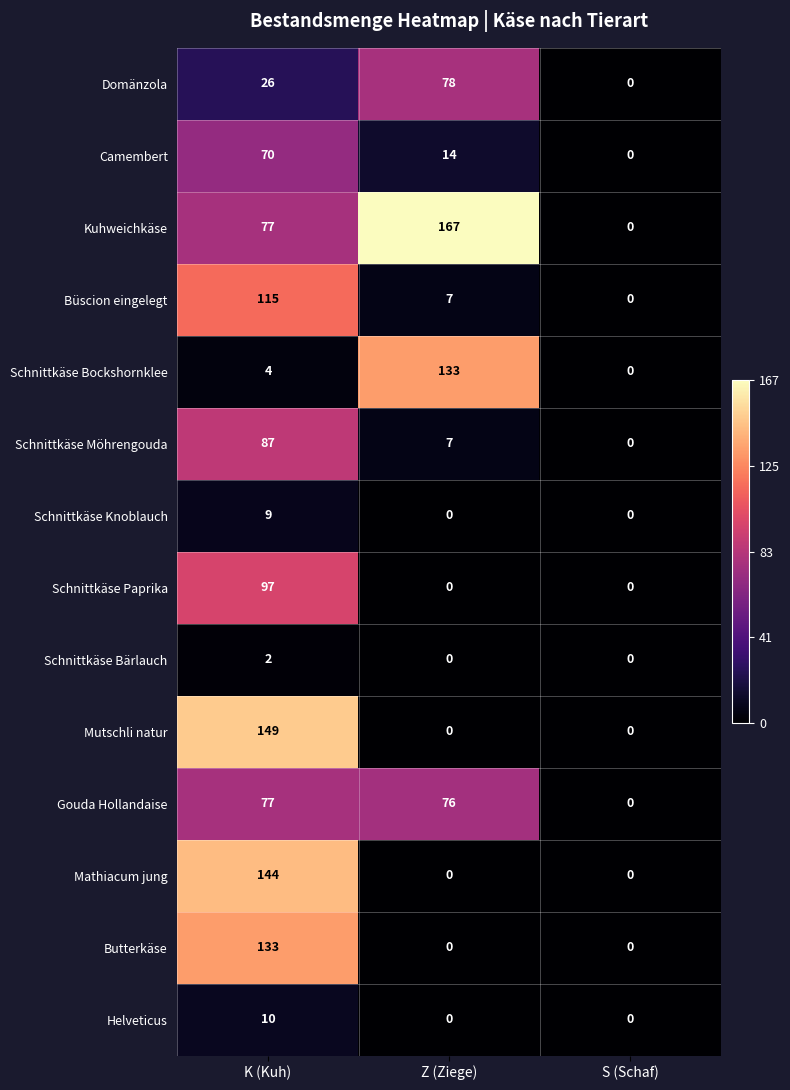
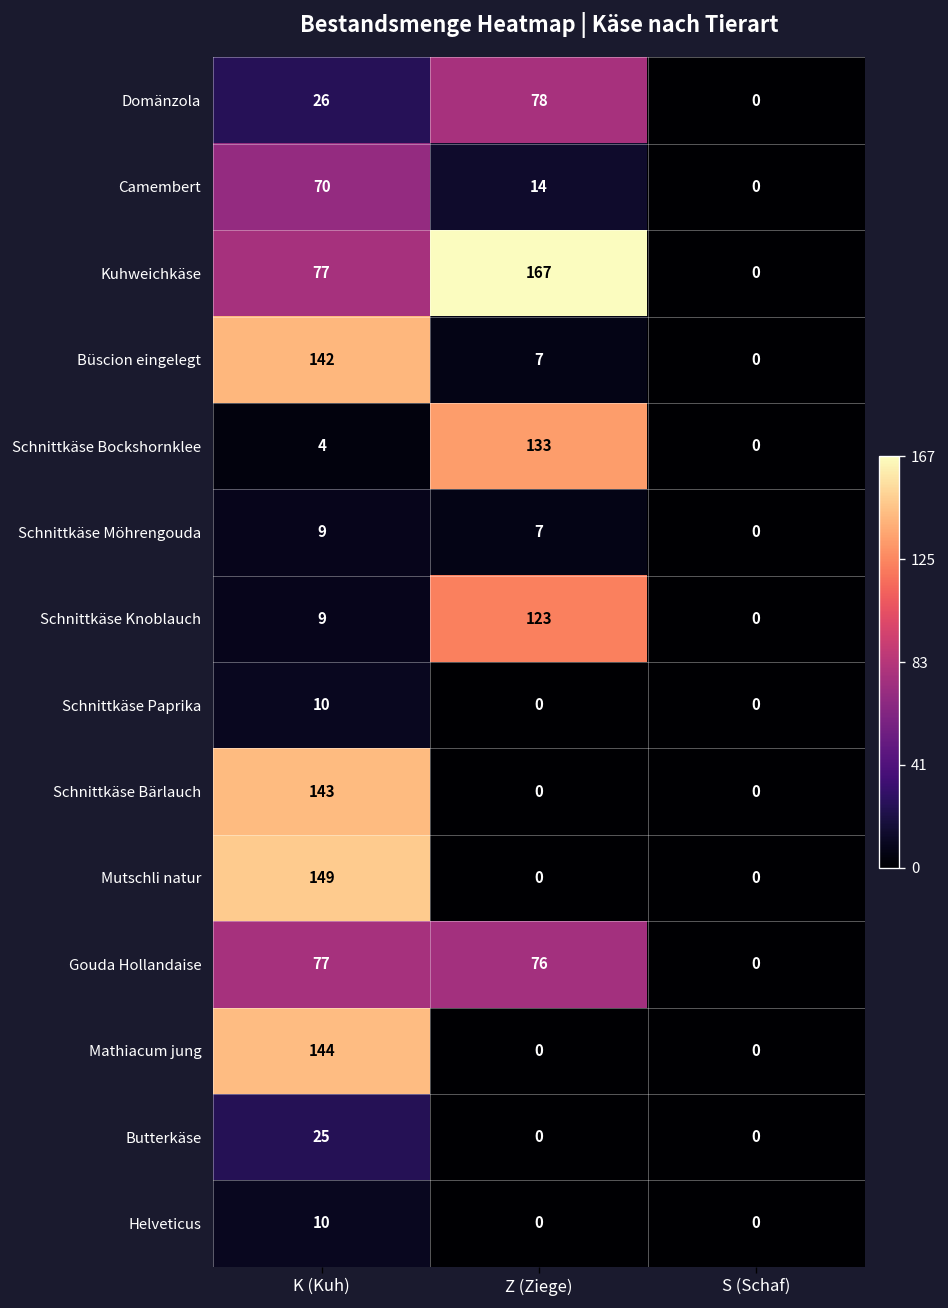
  {
    "Domänzola": {
      "K (Kuh)": 26,
      "Z (Ziege)": 78,
      "S (Schaf)": 0
    },
    "Camembert": {
      "K (Kuh)": 70,
      "Z (Ziege)": 14,
      "S (Schaf)": 0
    },
    "Kuhweichkäse": {
      "K (Kuh)": 77,
      "Z (Ziege)": 167,
      "S (Schaf)": 0
    },
    "Büscion eingelegt": {
-     "K (Kuh)": 115,
+     "K (Kuh)": 142,
      "Z (Ziege)": 7,
      "S (Schaf)": 0
    },
    "Schnittkäse Bockshornklee": {
      "K (Kuh)": 4,
      "Z (Ziege)": 133,
      "S (Schaf)": 0
    },
    "Schnittkäse Möhrengouda": {
-     "K (Kuh)": 87,
+     "K (Kuh)": 9,
      "Z (Ziege)": 7,
      "S (Schaf)": 0
    },
    "Schnittkäse Knoblauch": {
      "K (Kuh)": 9,
-     "Z (Ziege)": 0,
+     "Z (Ziege)": 123,
      "S (Schaf)": 0
    },
    "Schnittkäse Paprika": {
-     "K (Kuh)": 97,
+     "K (Kuh)": 10,
      "Z (Ziege)": 0,
      "S (Schaf)": 0
    },
    "Schnittkäse Bärlauch": {
-     "K (Kuh)": 2,
+     "K (Kuh)": 143,
      "Z (Ziege)": 0,
      "S (Schaf)": 0
    },
    "Mutschli natur": {
      "K (Kuh)": 149,
      "Z (Ziege)": 0,
      "S (Schaf)": 0
    },
    "Gouda Hollandaise": {
      "K (Kuh)": 77,
      "Z (Ziege)": 76,
      "S (Schaf)": 0
    },
    "Mathiacum jung": {
      "K (Kuh)": 144,
      "Z (Ziege)": 0,
      "S (Schaf)": 0
    },
    "Butterkäse": {
-     "K (Kuh)": 133,
+     "K (Kuh)": 25,
      "Z (Ziege)": 0,
      "S (Schaf)": 0
    },
    "Helveticus": {
      "K (Kuh)": 10,
      "Z (Ziege)": 0,
      "S (Schaf)": 0
    }
  }
